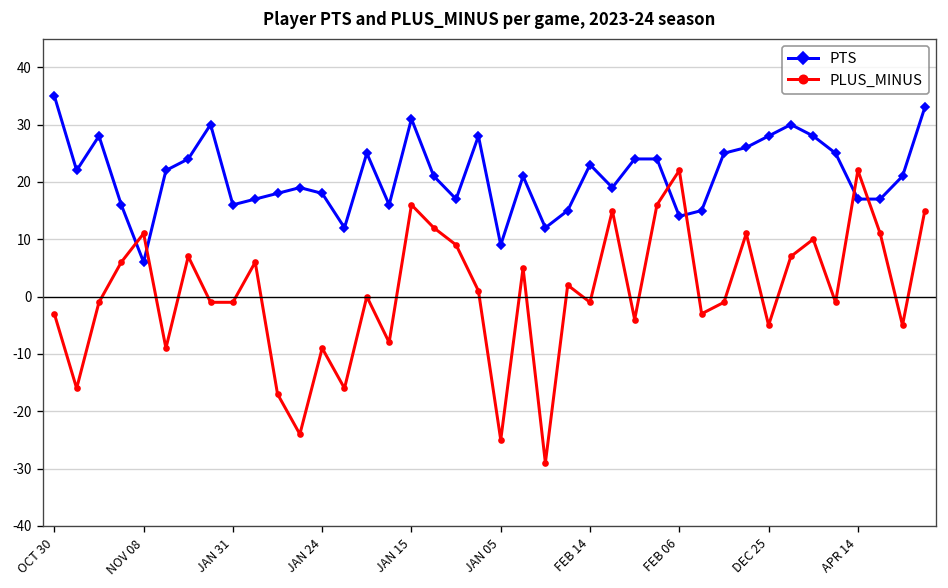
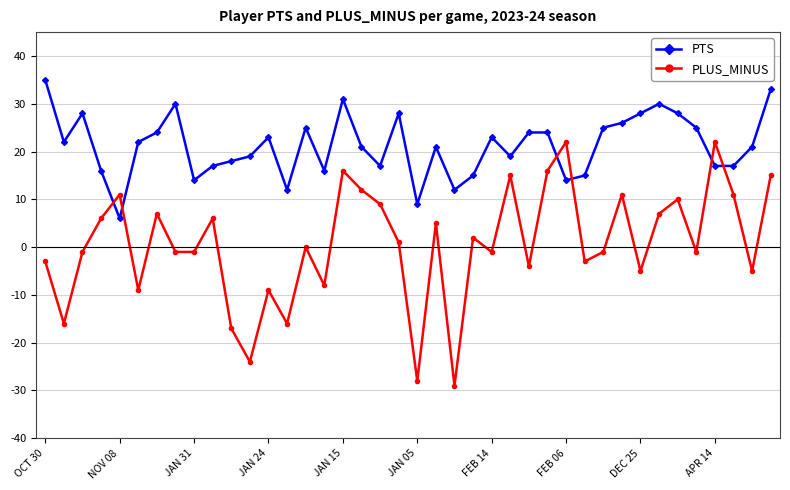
  {
    "PTS": {
      "OCT 30": 35,
      "NOV 08": 6,
-     "JAN 31": 16,
-     "JAN 24": 18,
+     "JAN 31": 14,
+     "JAN 24": 23,
      "JAN 15": 31,
      "JAN 05": 9,
      "FEB 14": 23,
      "FEB 06": 14,
      "DEC 25": 28,
      "APR 14": 17
    },
    "PLUS_MINUS": {
      "OCT 30": -3,
      "NOV 08": 11,
      "JAN 31": -1,
      "JAN 24": -9,
      "JAN 15": 16,
-     "JAN 05": -25,
+     "JAN 05": -28,
      "FEB 14": -1,
      "FEB 06": 22,
      "DEC 25": -5,
      "APR 14": 22
    }
  }
